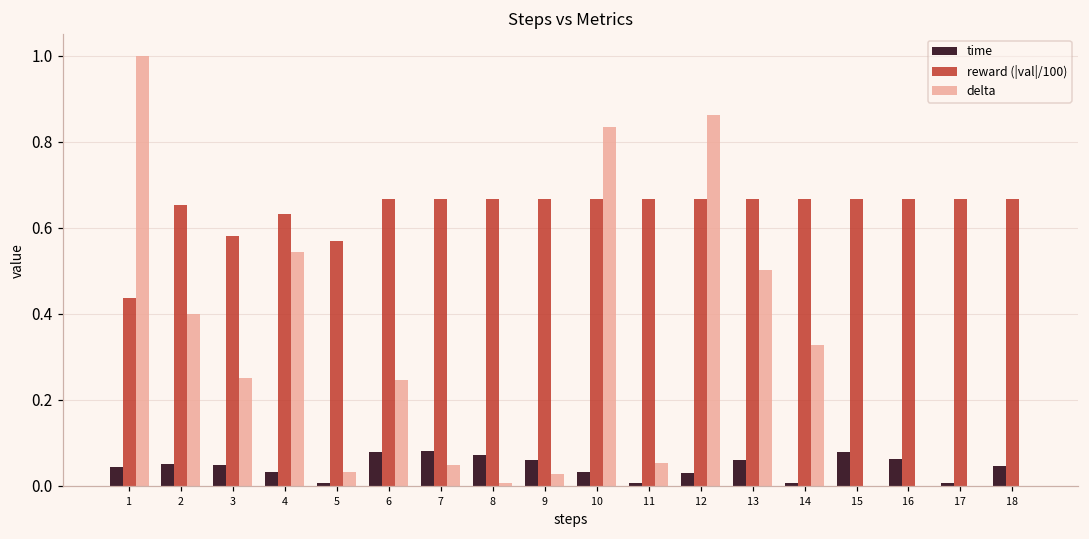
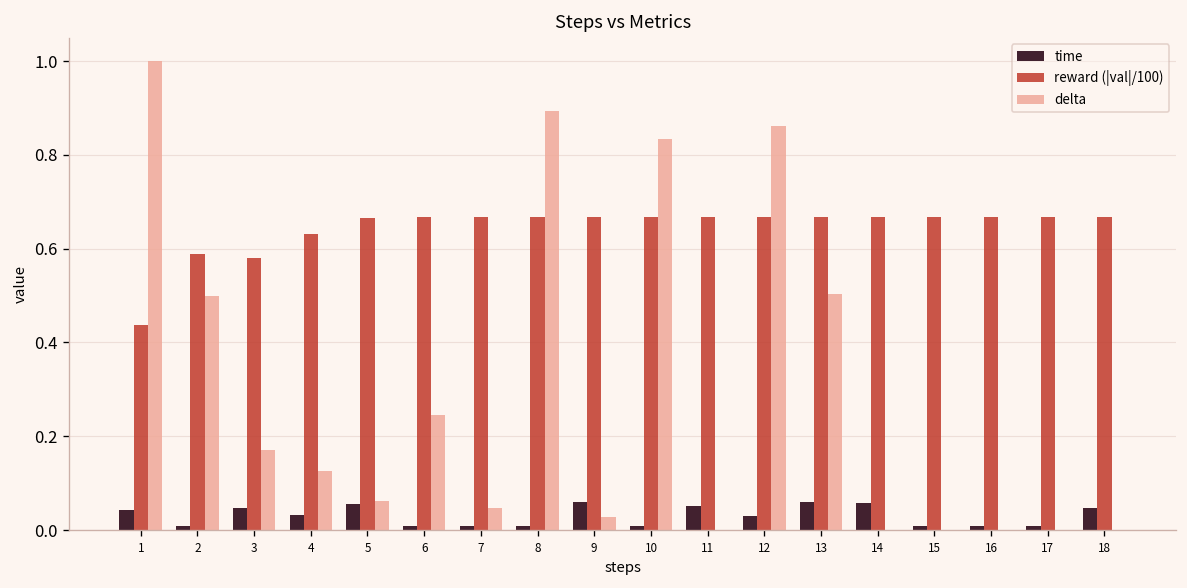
  {
    "time": {
      "1": 0.04,
-     "2": 0.05,
+     "2": 0.01,
      "3": 0.05,
      "4": 0.03,
-     "5": 0.01,
-     "6": 0.08,
-     "7": 0.08,
-     "8": 0.07,
+     "5": 0.06,
+     "6": 0.01,
+     "7": 0.01,
+     "8": 0.01,
      "9": 0.06,
-     "10": 0.03,
-     "11": 0.01,
+     "10": 0.01,
+     "11": 0.05,
      "12": 0.03,
      "13": 0.06,
-     "14": 0.01,
-     "15": 0.08,
-     "16": 0.06,
+     "14": 0.06,
+     "15": 0.01,
+     "16": 0.01,
      "17": 0.01,
      "18": 0.05
    },
    "reward (|val|/100)": {
      "1": 0.44,
-     "2": 0.65,
+     "2": 0.59,
      "3": 0.58,
      "4": 0.63,
-     "5": 0.57,
+     "5": 0.67,
      "6": 0.67,
      "7": 0.67,
      "8": 0.67,
      "9": 0.67,
      "10": 0.67,
      "11": 0.67,
      "12": 0.67,
      "13": 0.67,
      "14": 0.67,
      "15": 0.67,
      "16": 0.67,
      "17": 0.67,
      "18": 0.67
    },
    "delta": {
      "1": 1.00,
-     "2": 0.4,
-     "3": 0.25,
-     "4": 0.54,
-     "5": 0.03,
+     "2": 0.5,
+     "3": 0.17,
+     "4": 0.13,
+     "5": 0.06,
      "6": 0.25,
      "7": 0.05,
-     "8": 0.01,
+     "8": 0.89,
      "9": 0.03,
      "10": 0.83,
-     "11": 0.05,
+     "11": 0.00,
      "12": 0.86,
      "13": 0.50,
-     "14": 0.33
+     "14": 0.00
    }
  }
